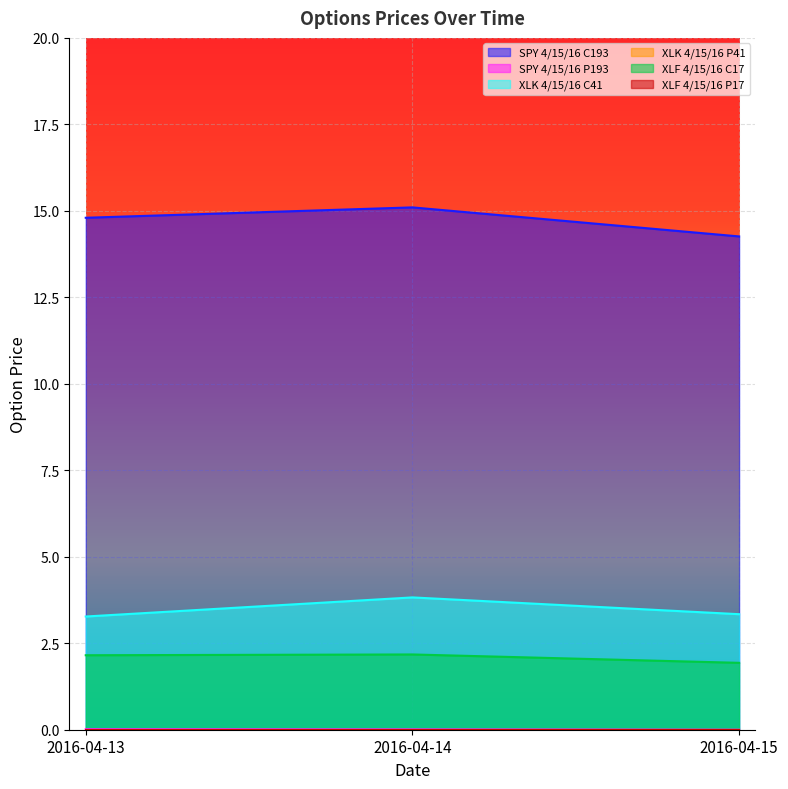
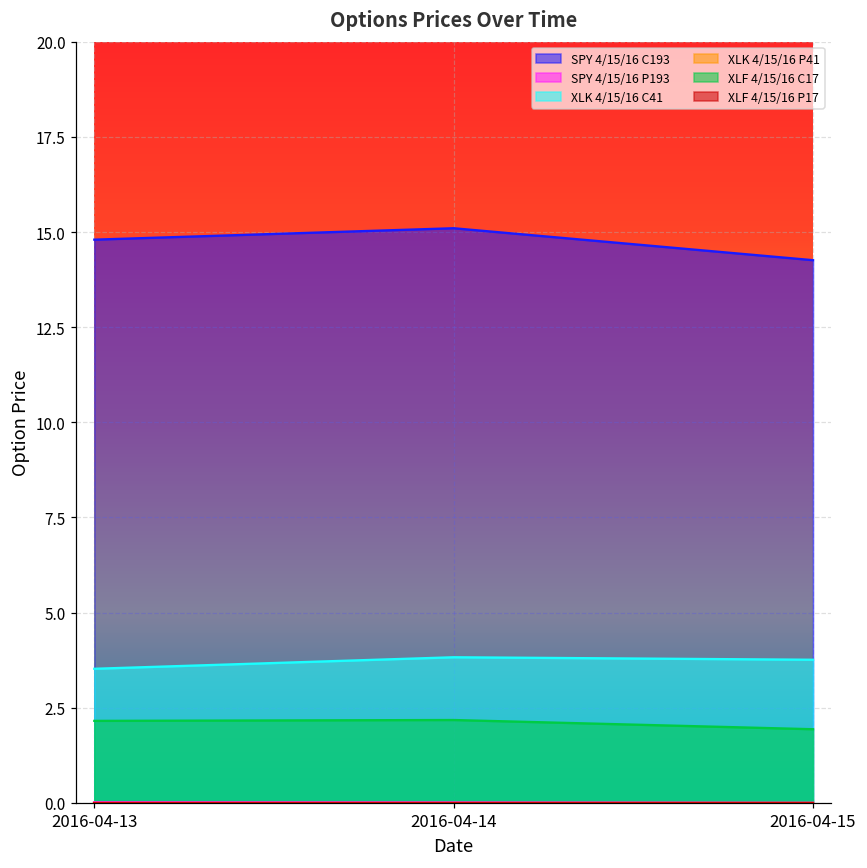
  {
    "SPY 4/15/16 C193": {
      "2016-04-13": 14.8,
      "2016-04-14": 15.1,
      "2016-04-15": 14.3
    },
    "XLK 4/15/16 C41": {
-     "2016-04-13": 3.3,
+     "2016-04-13": 3.5,
      "2016-04-14": 3.8,
-     "2016-04-15": 3.3
+     "2016-04-15": 3.8
    },
    "XLF 4/15/16 C17": {
      "2016-04-13": 2.2,
      "2016-04-14": 2.2,
      "2016-04-15": 1.9
    }
  }
